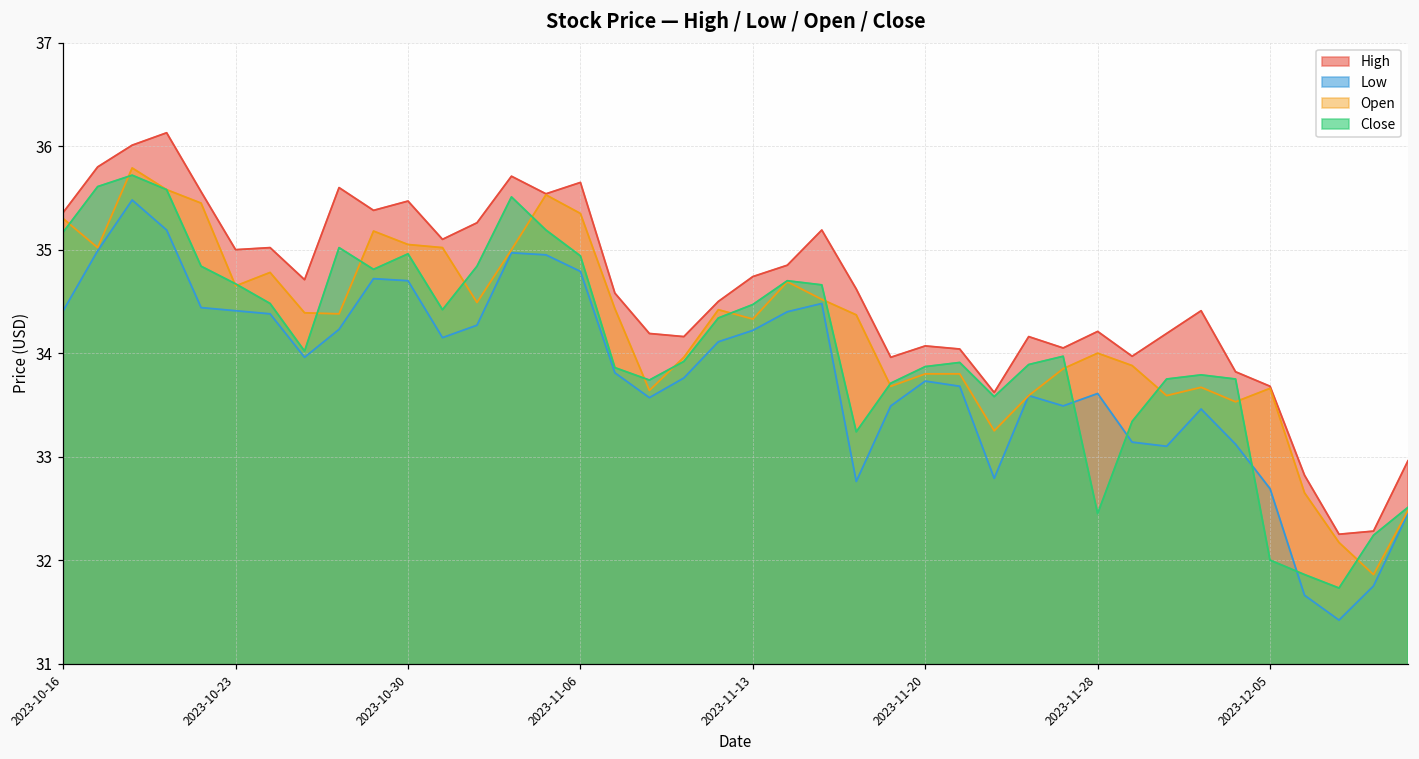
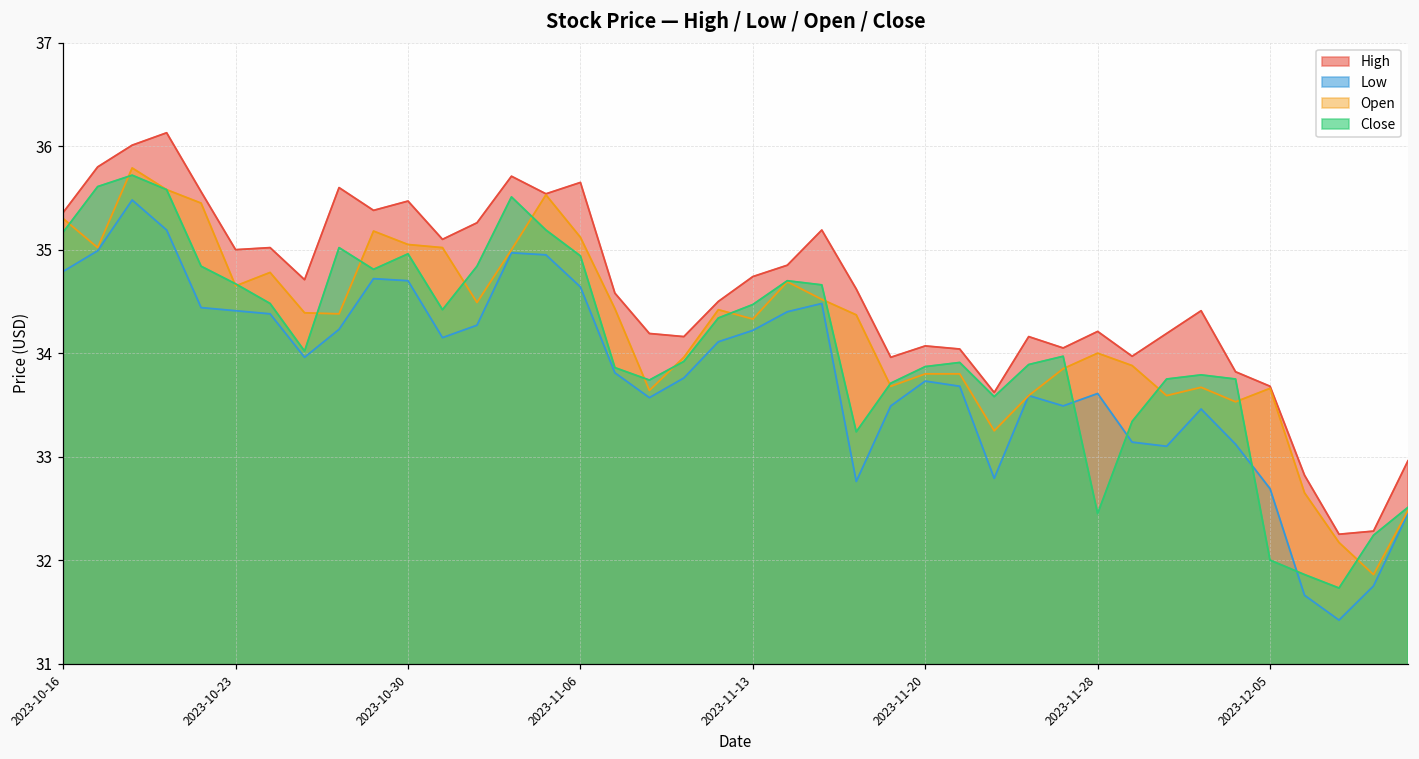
  {
    "High": {
      "2023-10-16": 35.4,
      "2023-10-23": 35.0,
      "2023-10-30": 35.5,
      "2023-11-06": 35.7,
      "2023-11-13": 34.7,
      "2023-11-20": 34.1,
      "2023-11-28": 34.2
    },
    "Low": {
-     "2023-10-16": 34.4,
+     "2023-10-16": 34.8,
      "2023-10-23": 34.4,
      "2023-10-30": 34.7,
-     "2023-11-06": 34.8,
+     "2023-11-06": 34.6,
      "2023-11-13": 34.2,
      "2023-11-20": 33.7,
      "2023-11-28": 33.6,
      "2023-12-05": 32.7
    },
    "Open": {
      "2023-10-16": 35.3,
      "2023-10-30": 35.1,
-     "2023-11-06": 35.4,
+     "2023-11-06": 35.1,
      "2023-11-13": 34.3,
      "2023-11-20": 33.8,
      "2023-11-28": 34.0
    },
    "Close": {
      "2023-10-16": 35.2,
      "2023-10-30": 35.0,
      "2023-11-06": 34.9,
      "2023-11-13": 34.5,
      "2023-11-20": 33.9,
      "2023-11-28": 32.5,
      "2023-12-05": 32.0
    }
  }
